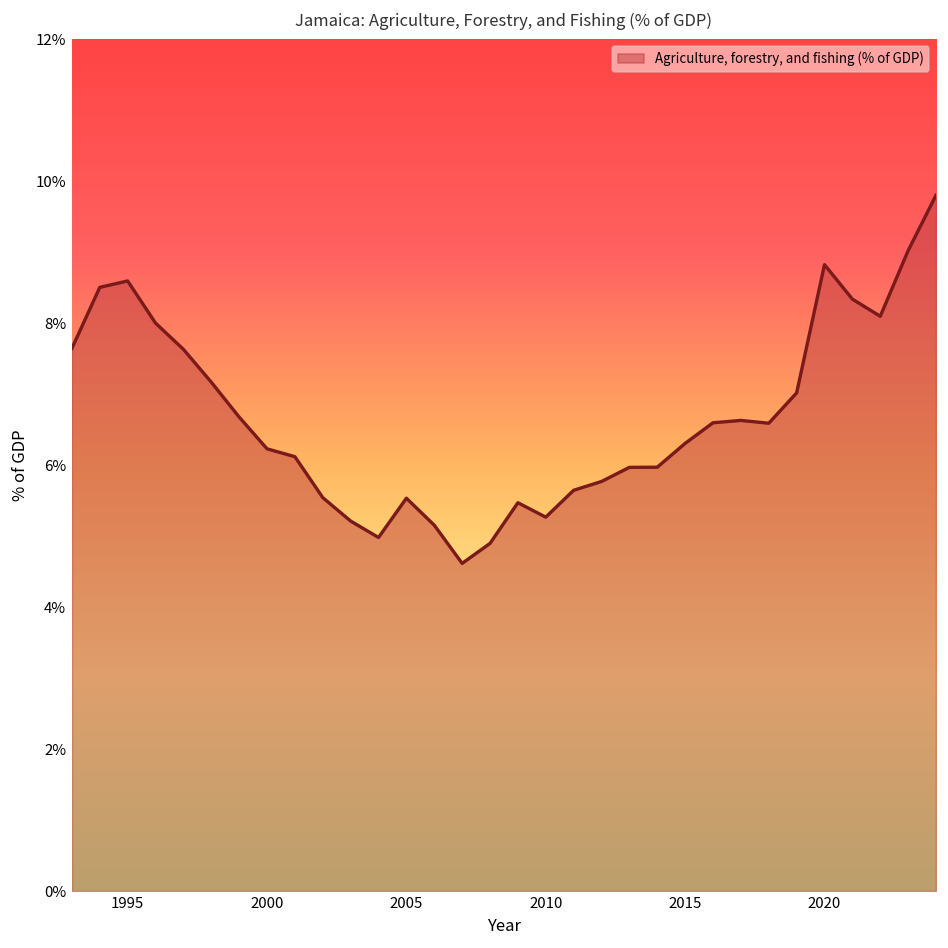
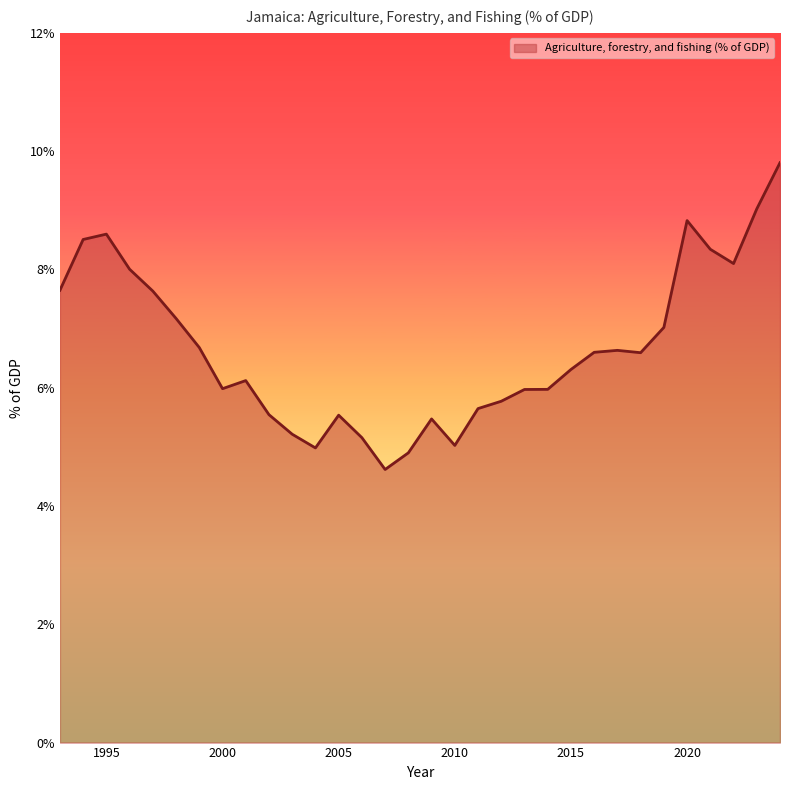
  {
    "1995": "8.6%",
-   "2000": "6.2%",
+   "2000": "6.0%",
    "2005": "5.5%",
-   "2010": "5.3%",
+   "2010": "5.0%",
    "2015": "6.3%",
    "2020": "8.8%"
  }
